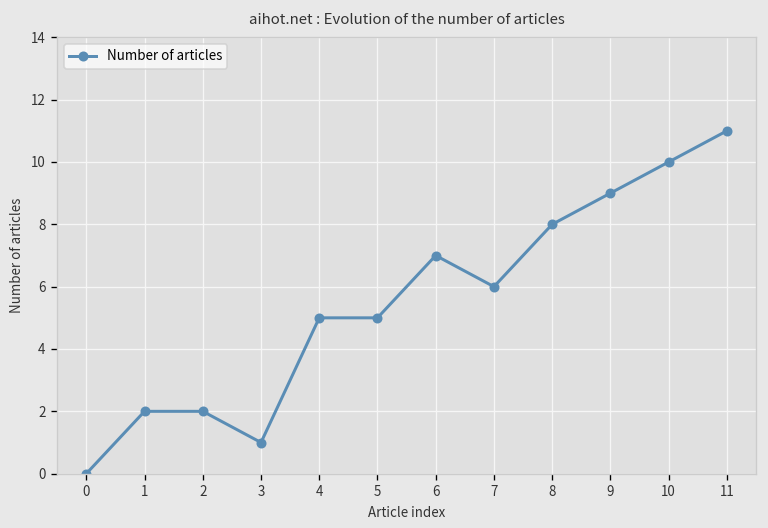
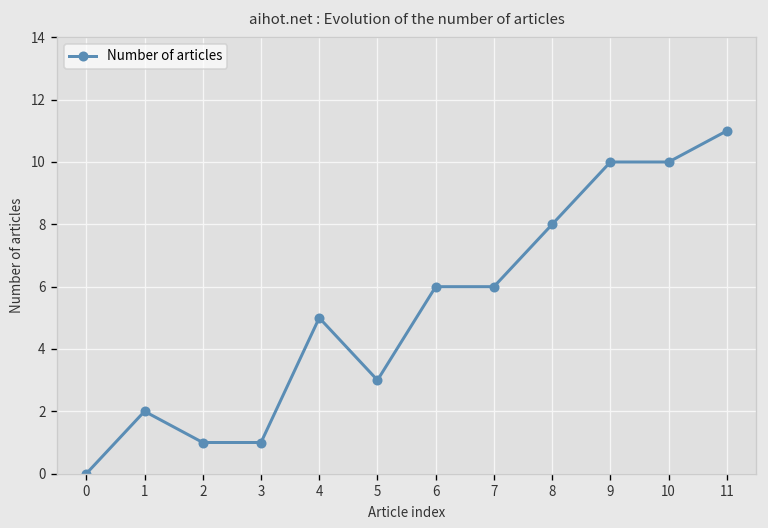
  {
    "0": 0,
    "1": 2,
-   "2": 2,
+   "2": 1,
    "3": 1,
    "4": 5,
-   "5": 5,
-   "6": 7,
+   "5": 3,
+   "6": 6,
    "7": 6,
    "8": 8,
-   "9": 9,
+   "9": 10,
    "10": 10,
    "11": 11
  }
